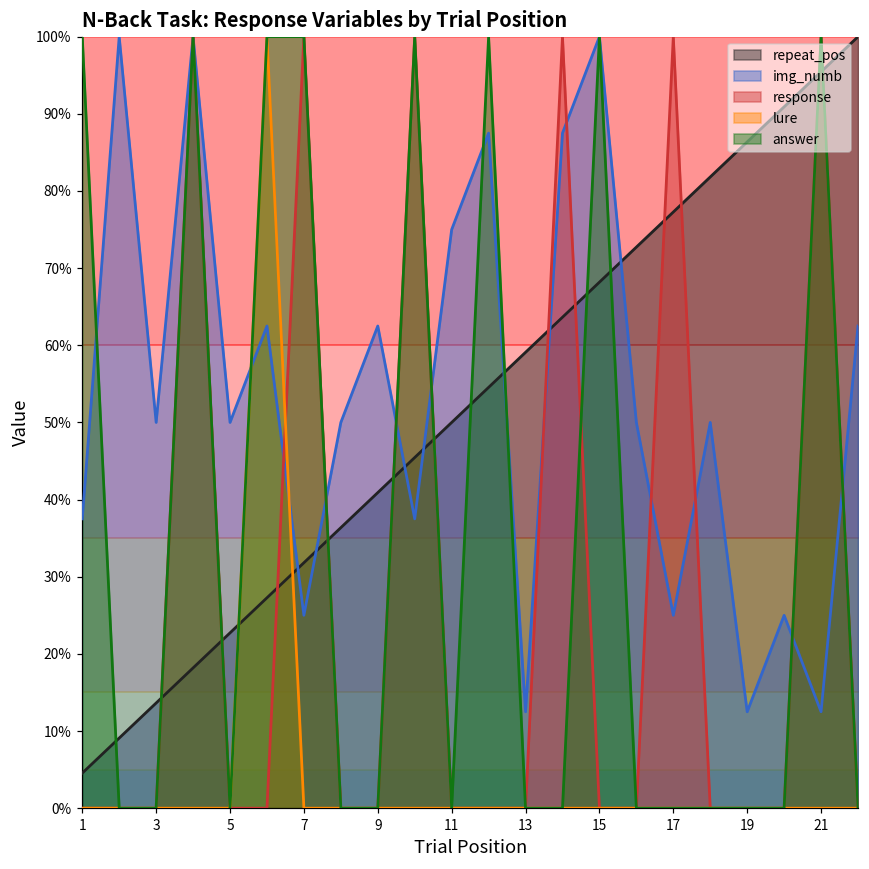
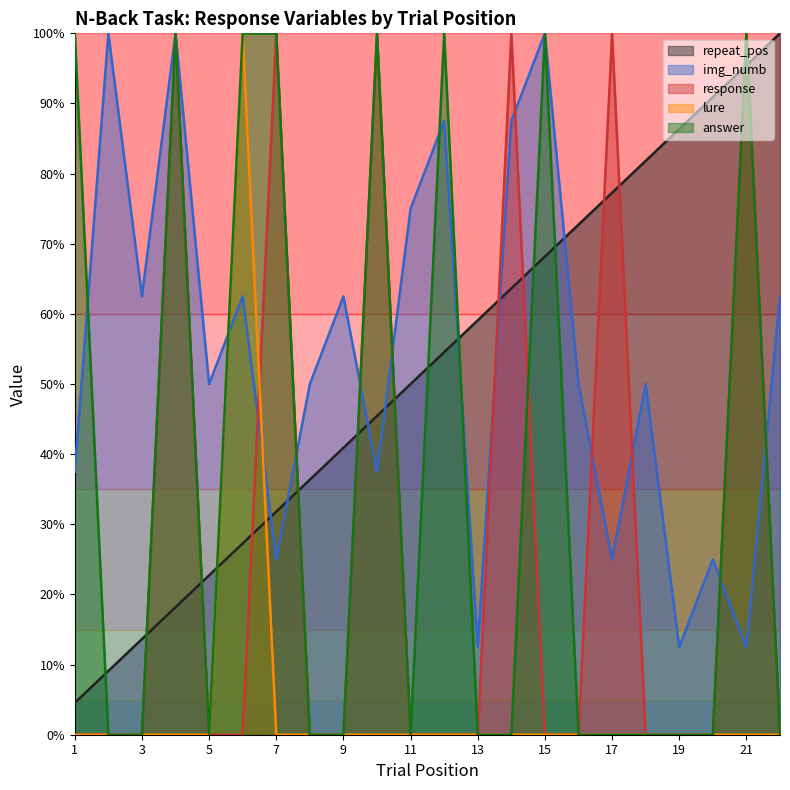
  {
    "img_numb": {
      "1": "38%",
-     "3": "50%",
+     "3": "63%",
      "5": "50%",
      "7": "25%",
      "9": "63%",
      "11": "75%",
      "13": "13%",
      "17": "25%",
      "19": "13%",
      "21": "13%"
    }
  }
